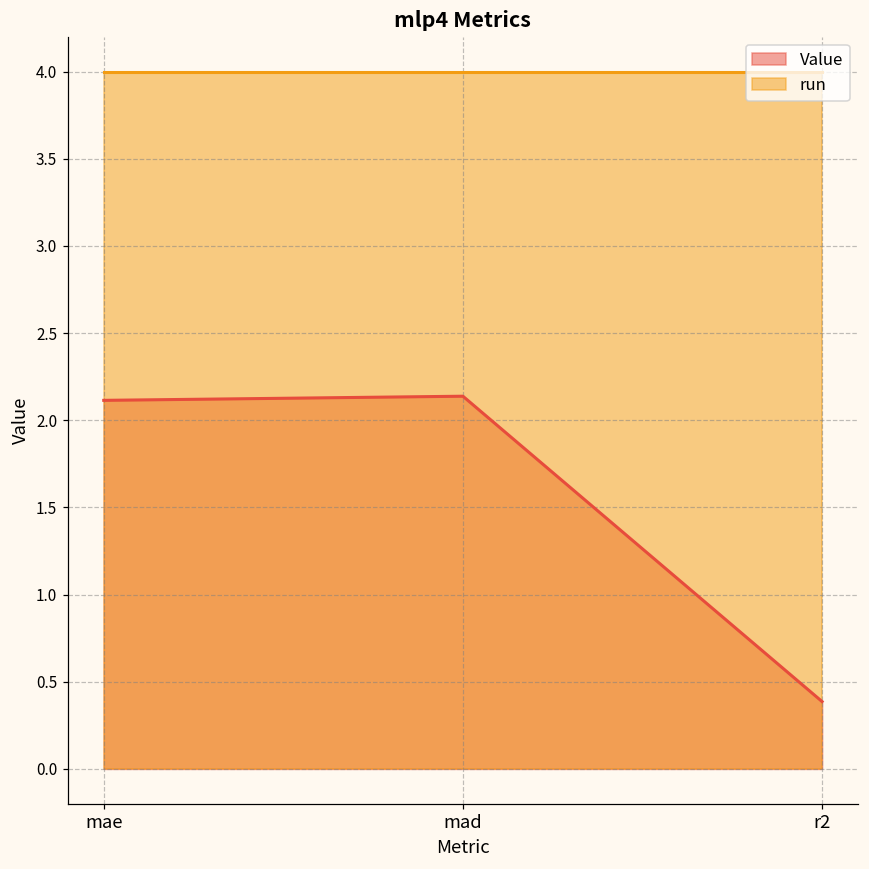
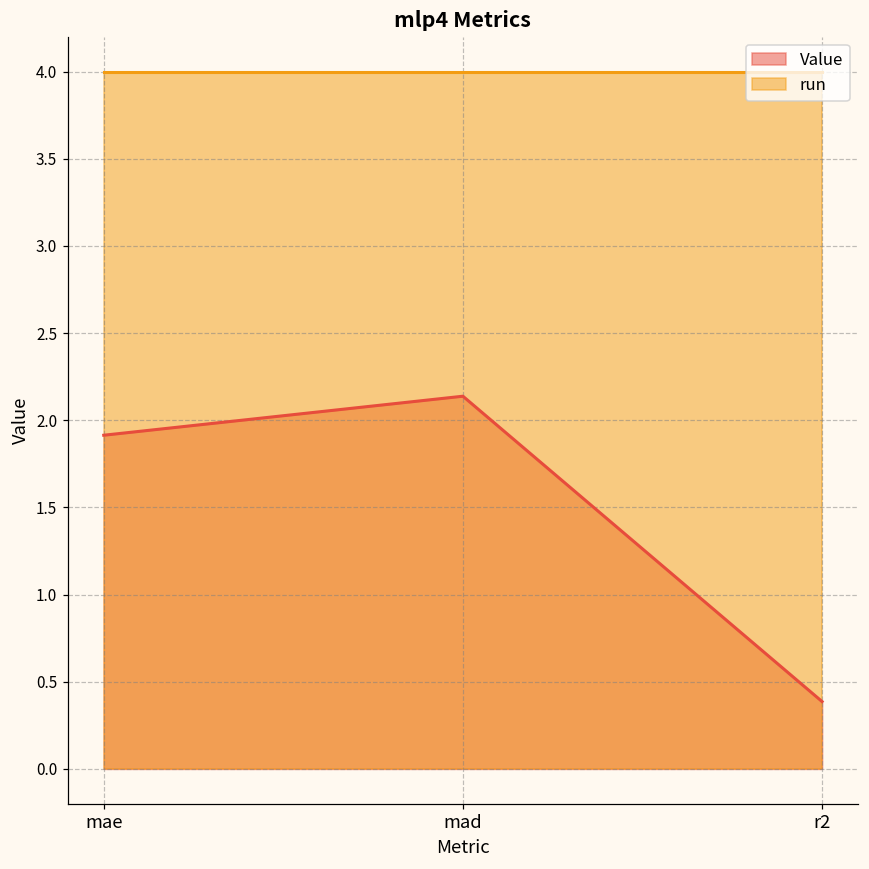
  {
    "Value": {
-     "mae": 2.11,
+     "mae": 1.91,
      "mad": 2.14,
      "r2": 0.39
    },
    "run": {
      "mae": 4.00,
      "mad": 4.00
    }
  }
